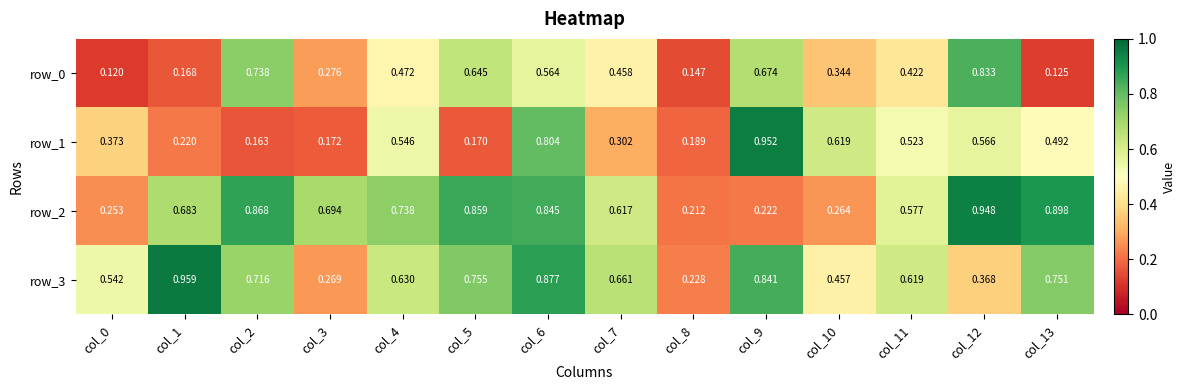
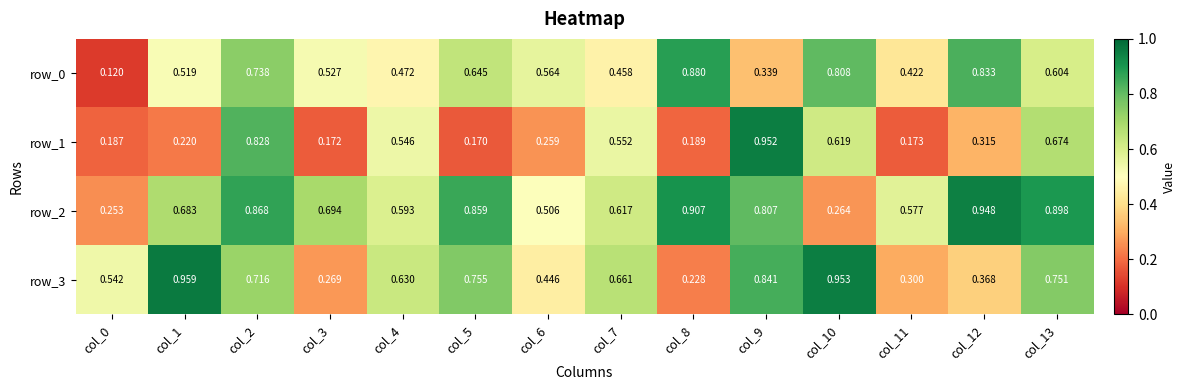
  {
    "row_0": {
      "col_0": 0.120,
-     "col_1": 0.168,
+     "col_1": 0.519,
      "col_2": 0.738,
-     "col_3": 0.276,
+     "col_3": 0.527,
      "col_4": 0.472,
      "col_5": 0.645,
      "col_6": 0.564,
      "col_7": 0.458,
-     "col_8": 0.147,
-     "col_9": 0.674,
-     "col_10": 0.344,
+     "col_8": 0.880,
+     "col_9": 0.339,
+     "col_10": 0.808,
      "col_11": 0.422,
      "col_12": 0.833,
-     "col_13": 0.125
+     "col_13": 0.604
    },
    "row_1": {
-     "col_0": 0.373,
+     "col_0": 0.187,
      "col_1": 0.220,
-     "col_2": 0.163,
+     "col_2": 0.828,
      "col_3": 0.172,
      "col_4": 0.546,
      "col_5": 0.170,
-     "col_6": 0.804,
-     "col_7": 0.302,
+     "col_6": 0.259,
+     "col_7": 0.552,
      "col_8": 0.189,
      "col_9": 0.952,
      "col_10": 0.619,
-     "col_11": 0.523,
-     "col_12": 0.566,
-     "col_13": 0.492
+     "col_11": 0.173,
+     "col_12": 0.315,
+     "col_13": 0.674
    },
    "row_2": {
      "col_0": 0.253,
      "col_1": 0.683,
      "col_2": 0.868,
      "col_3": 0.694,
-     "col_4": 0.738,
+     "col_4": 0.593,
      "col_5": 0.859,
-     "col_6": 0.845,
+     "col_6": 0.506,
      "col_7": 0.617,
-     "col_8": 0.212,
-     "col_9": 0.222,
+     "col_8": 0.907,
+     "col_9": 0.807,
      "col_10": 0.264,
      "col_11": 0.577,
      "col_12": 0.948,
      "col_13": 0.898
    },
    "row_3": {
      "col_0": 0.542,
      "col_1": 0.959,
      "col_2": 0.716,
      "col_3": 0.269,
      "col_4": 0.630,
      "col_5": 0.755,
-     "col_6": 0.877,
+     "col_6": 0.446,
      "col_7": 0.661,
      "col_8": 0.228,
      "col_9": 0.841,
-     "col_10": 0.457,
-     "col_11": 0.619,
+     "col_10": 0.953,
+     "col_11": 0.300,
      "col_12": 0.368,
      "col_13": 0.751
    }
  }
